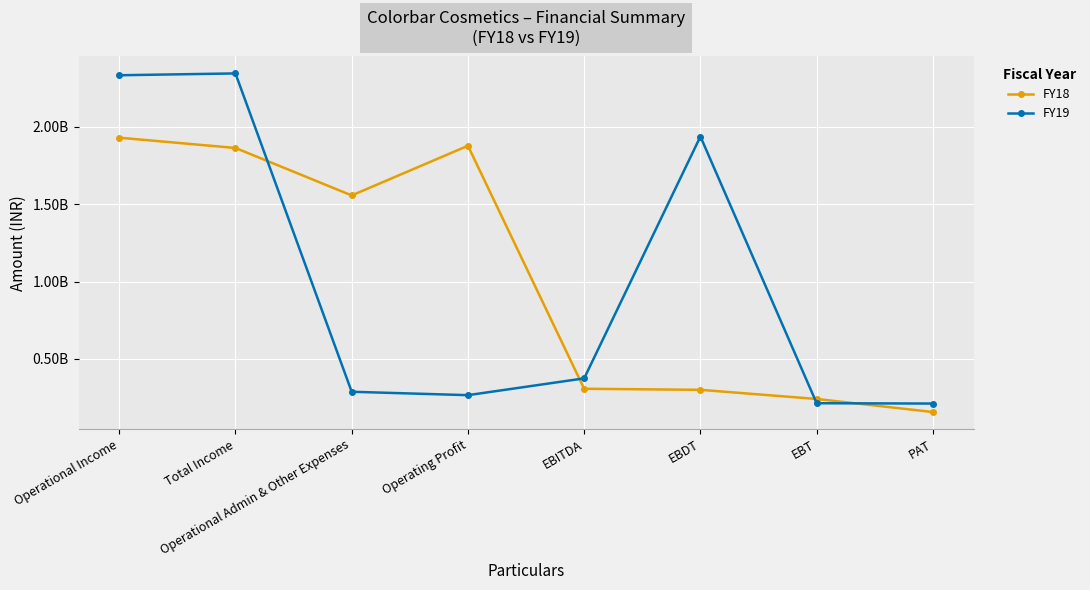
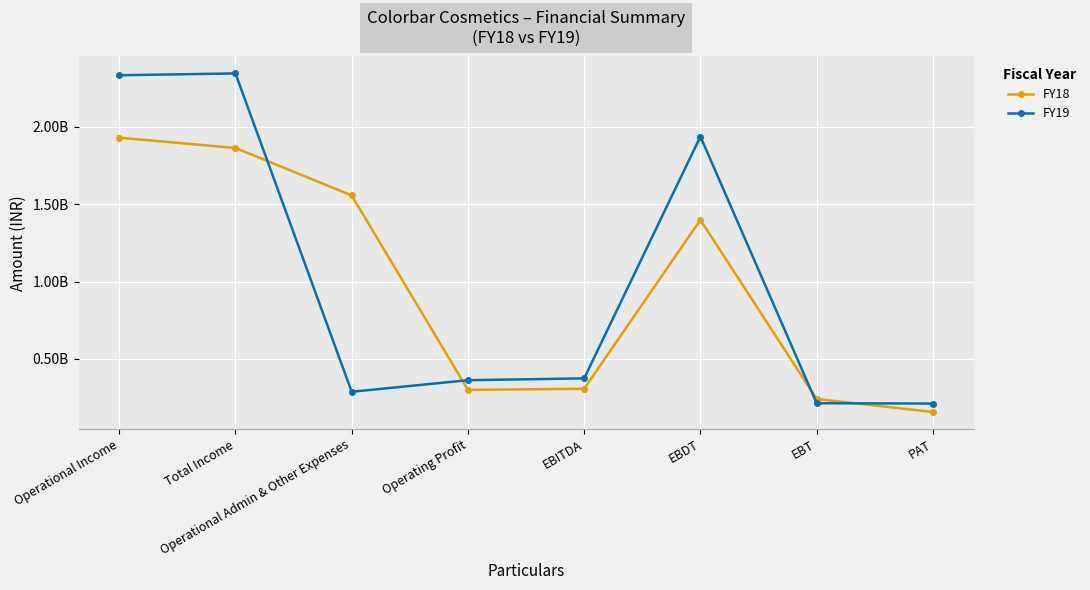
  {
    "FY18": {
      "Operational Income": 1930000000,
      "Total Income": 1860000000,
      "Operational Admin & Other Expenses": 1560000000,
-     "Operating Profit": 1880000000,
+     "Operating Profit": 300000000,
      "EBITDA": 310000000,
-     "EBDT": 300000000,
+     "EBDT": 1400000000,
      "EBT": 240000000,
      "PAT": 160000000
    },
    "FY19": {
      "Operational Income": 2330000000,
      "Total Income": 2350000000,
      "Operational Admin & Other Expenses": 290000000,
-     "Operating Profit": 270000000,
+     "Operating Profit": 360000000,
      "EBITDA": 370000000,
      "EBDT": 1940000000,
      "EBT": 210000000,
      "PAT": 210000000
    }
  }
